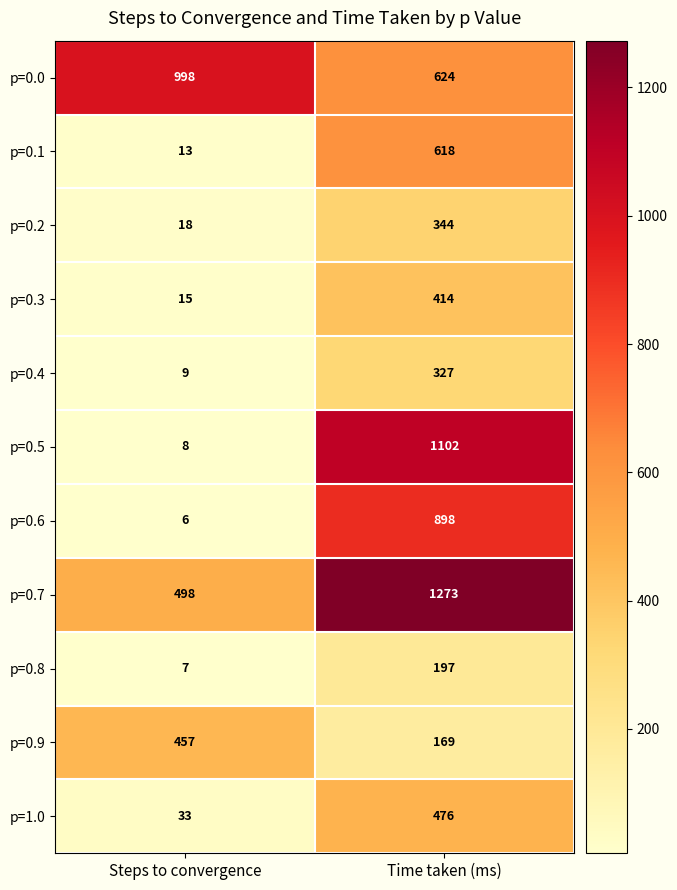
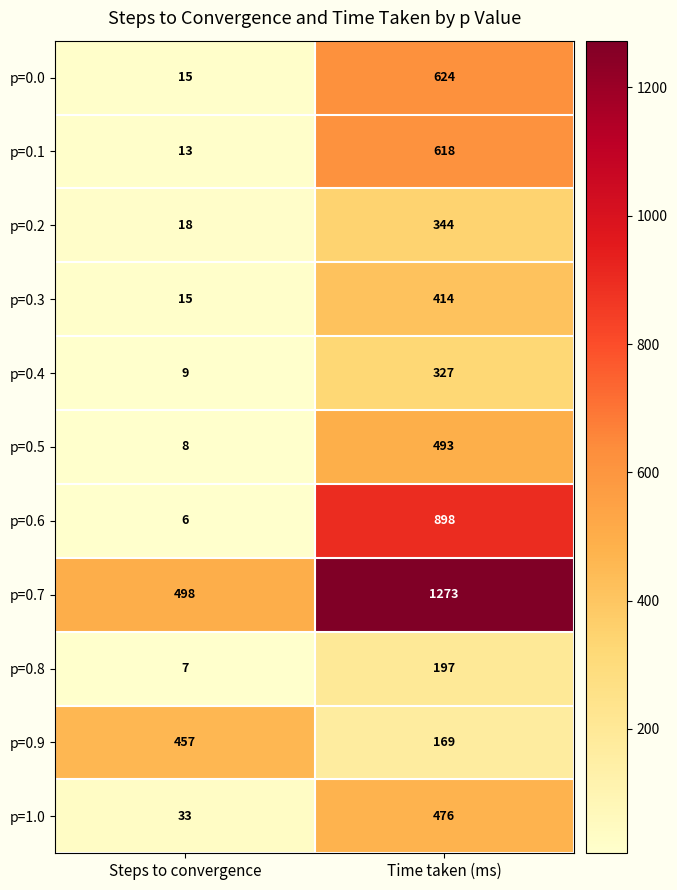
  {
    "p=0.0": {
-     "Steps to convergence": 998,
+     "Steps to convergence": 15,
      "Time taken (ms)": 624
    },
    "p=0.1": {
      "Steps to convergence": 13,
      "Time taken (ms)": 618
    },
    "p=0.2": {
      "Steps to convergence": 18,
      "Time taken (ms)": 344
    },
    "p=0.3": {
      "Steps to convergence": 15,
      "Time taken (ms)": 414
    },
    "p=0.4": {
      "Steps to convergence": 9,
      "Time taken (ms)": 327
    },
    "p=0.5": {
      "Steps to convergence": 8,
-     "Time taken (ms)": 1102
+     "Time taken (ms)": 493
    },
    "p=0.6": {
      "Steps to convergence": 6,
      "Time taken (ms)": 898
    },
    "p=0.7": {
      "Steps to convergence": 498,
      "Time taken (ms)": 1273
    },
    "p=0.8": {
      "Steps to convergence": 7,
      "Time taken (ms)": 197
    },
    "p=0.9": {
      "Steps to convergence": 457,
      "Time taken (ms)": 169
    },
    "p=1.0": {
      "Steps to convergence": 33,
      "Time taken (ms)": 476
    }
  }
